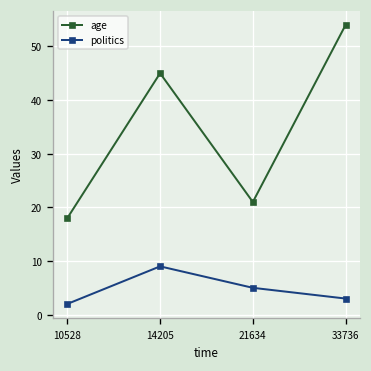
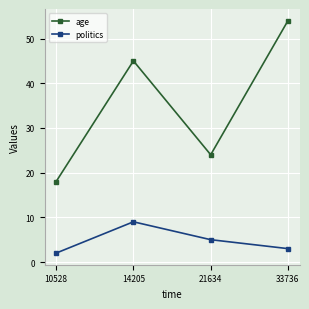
  {
    "age": {
      "10528": 18,
      "14205": 45,
-     "21634": 21,
+     "21634": 24,
      "33736": 54
    },
    "politics": {
      "10528": 2,
      "14205": 9,
      "21634": 5,
      "33736": 3
    }
  }
